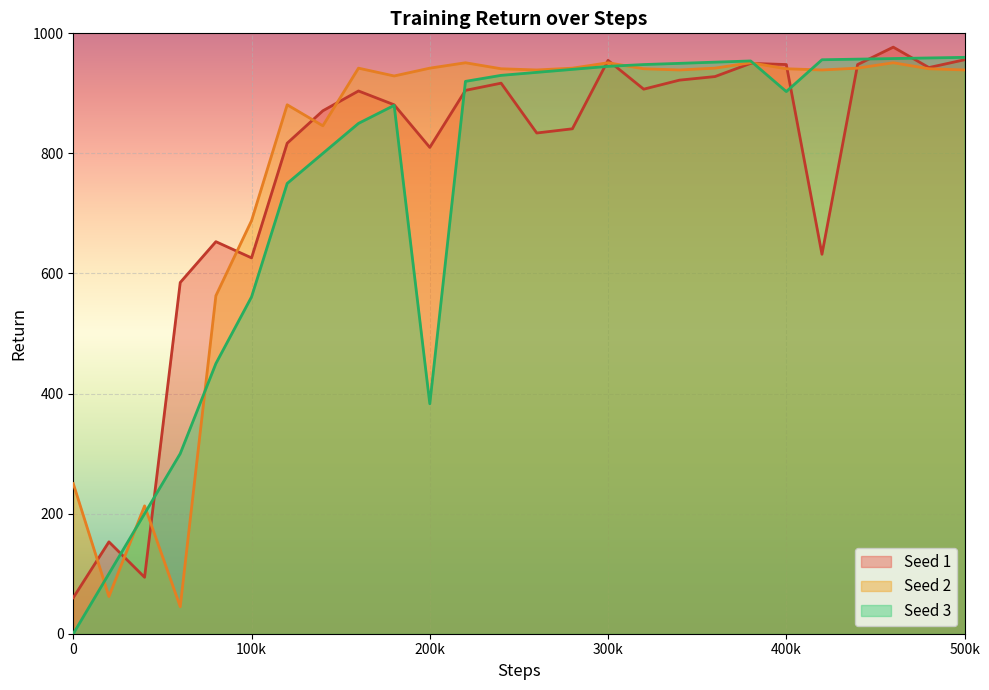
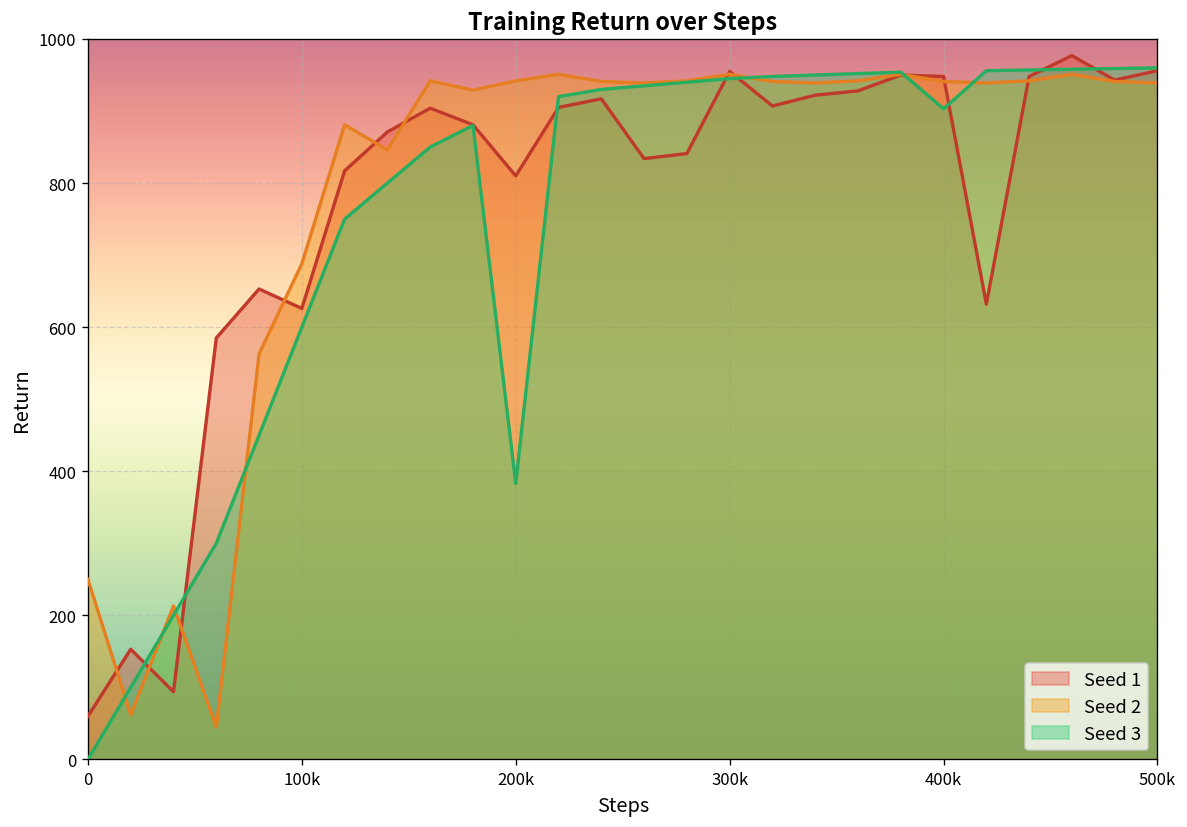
  {
    "Seed 3": {
      "0": 0,
-     "100k": 560,
+     "100k": 600,
      "200k": 380,
      "300k": 950,
      "400k": 900
    }
  }
